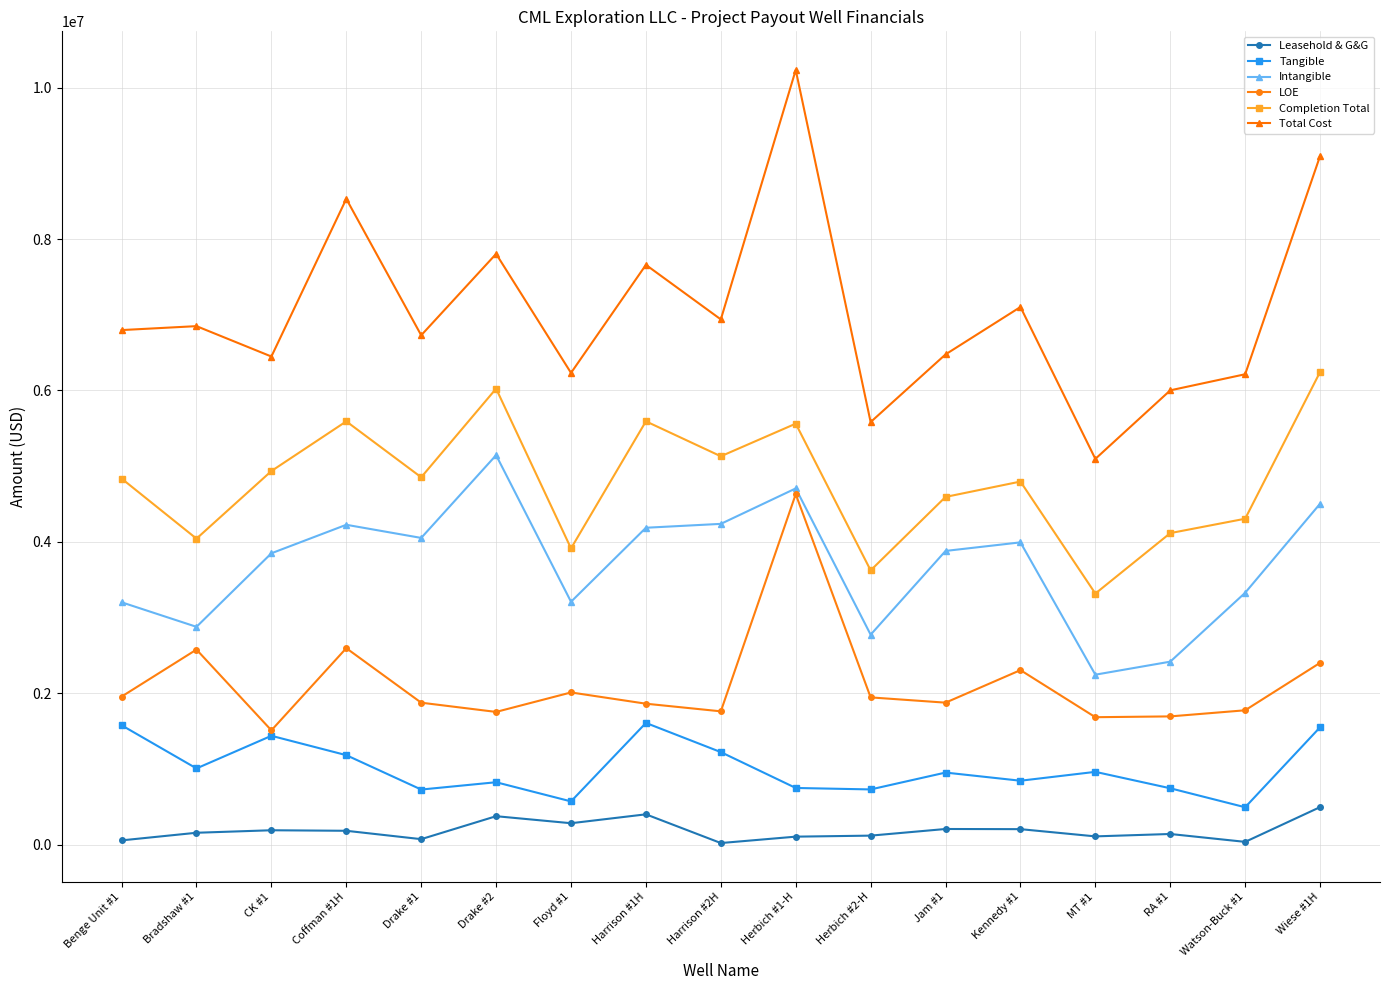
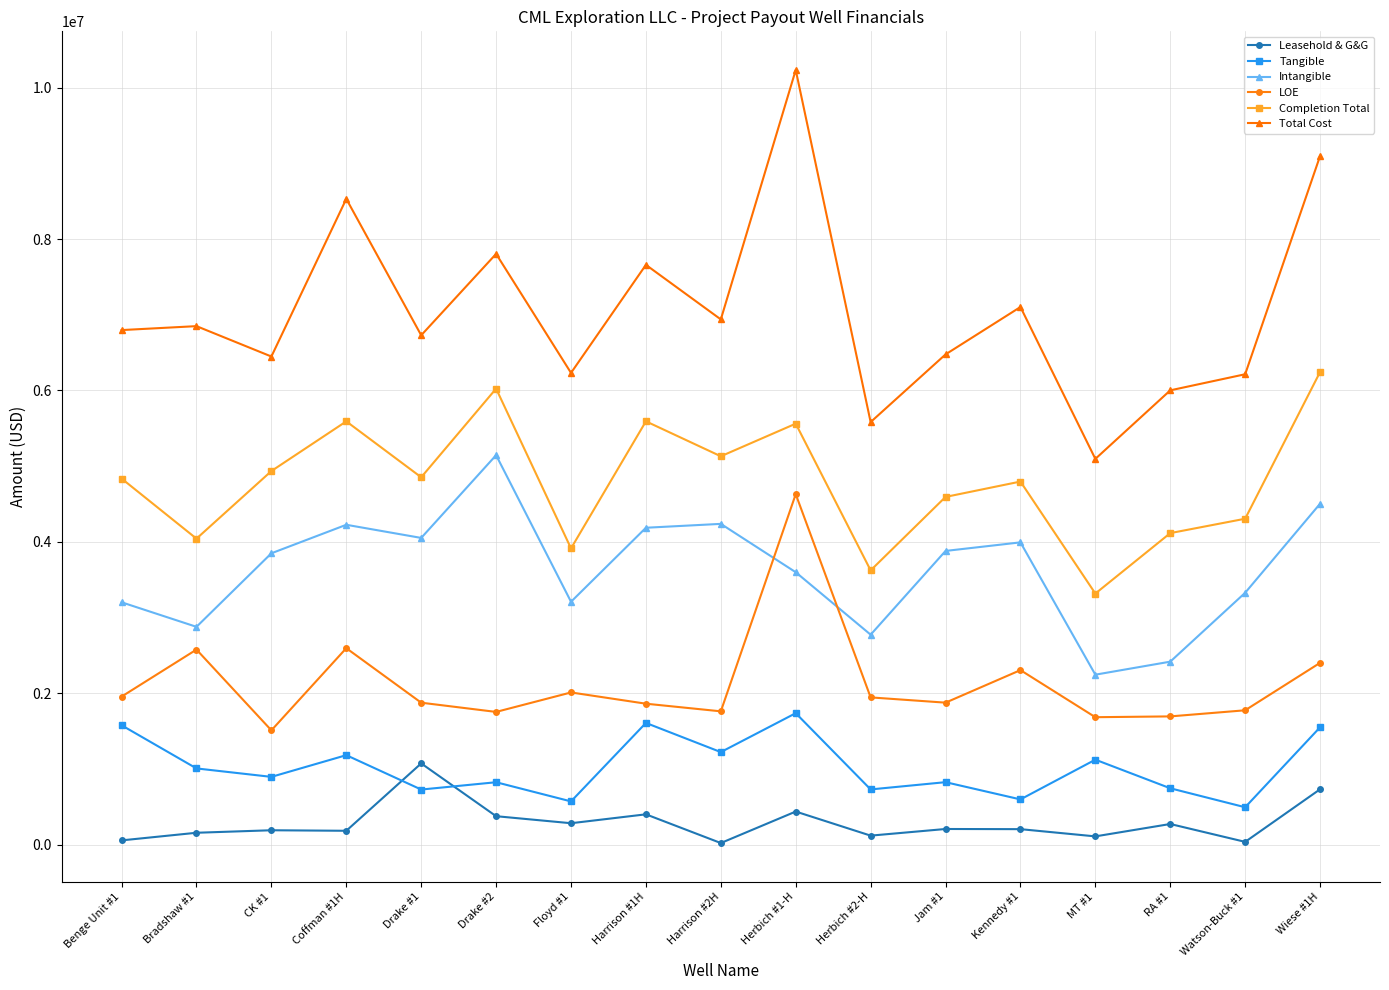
  {
    "Leasehold & G&G": {
      "Benge Unit #1": 100000,
      "Bradshaw #1": 200000,
      "CK #1": 200000,
      "Coffman #1H": 200000,
-     "Drake #1": 100000,
+     "Drake #1": 1100000,
      "Drake #2": 400000,
      "Floyd #1": 300000,
      "Harrison #1H": 400000,
      "Harrison #2H": 0,
-     "Herbich #1-H": 100000,
+     "Herbich #1-H": 400000,
      "Herbich #2-H": 100000,
      "Jam #1": 200000,
      "Kennedy #1": 200000,
      "MT #1": 100000,
-     "RA #1": 100000,
+     "RA #1": 300000,
      "Watson-Buck #1": 0,
-     "Wiese #1H": 500000
+     "Wiese #1H": 700000
    },
    "Tangible": {
      "Benge Unit #1": 1600000,
      "Bradshaw #1": 1000000,
-     "CK #1": 1400000,
+     "CK #1": 900000,
      "Coffman #1H": 1200000,
      "Drake #1": 700000,
      "Drake #2": 800000,
      "Floyd #1": 600000,
      "Harrison #1H": 1600000,
      "Harrison #2H": 1200000,
-     "Herbich #1-H": 700000,
+     "Herbich #1-H": 1700000,
      "Herbich #2-H": 700000,
-     "Jam #1": 1000000,
-     "Kennedy #1": 800000,
-     "MT #1": 1000000,
+     "Jam #1": 800000,
+     "Kennedy #1": 600000,
+     "MT #1": 1100000,
      "RA #1": 700000,
      "Watson-Buck #1": 500000,
      "Wiese #1H": 1600000
    },
    "Intangible": {
      "Benge Unit #1": 3200000,
      "Bradshaw #1": 2900000,
      "CK #1": 3800000,
      "Coffman #1H": 4200000,
      "Drake #1": 4100000,
      "Drake #2": 5100000,
      "Floyd #1": 3200000,
      "Harrison #1H": 4200000,
      "Harrison #2H": 4200000,
-     "Herbich #1-H": 4700000,
+     "Herbich #1-H": 3600000,
      "Herbich #2-H": 2800000,
      "Jam #1": 3900000,
      "Kennedy #1": 4000000,
      "MT #1": 2200000,
      "RA #1": 2400000,
      "Watson-Buck #1": 3300000,
      "Wiese #1H": 4500000
    }
  }
